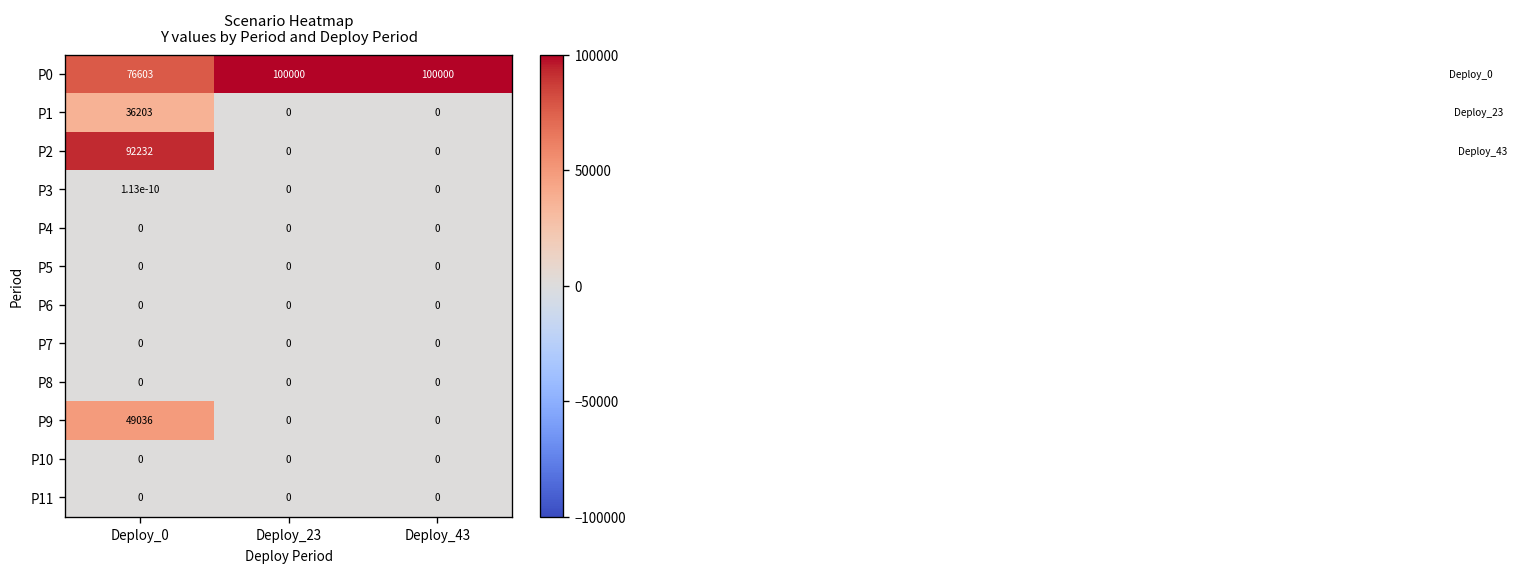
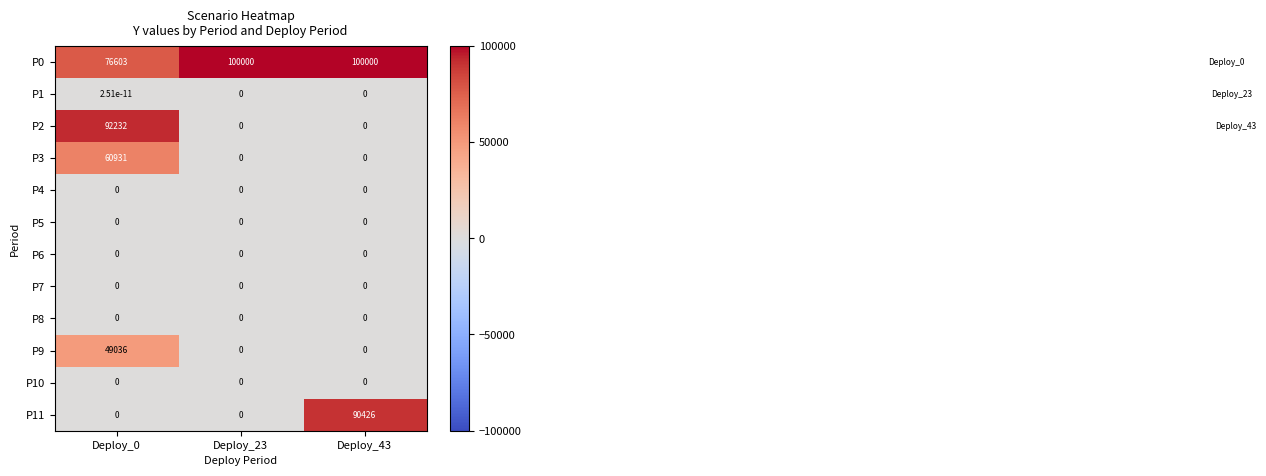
  {
    "P0": {
      "Deploy_0": "76603",
      "Deploy_23": "100000",
      "Deploy_43": "100000"
    },
    "P1": {
-     "Deploy_0": "36203",
+     "Deploy_0": "2.51e-11",
      "Deploy_23": "0",
      "Deploy_43": "0"
    },
    "P2": {
      "Deploy_0": "92232",
      "Deploy_23": "0",
      "Deploy_43": "0"
    },
    "P3": {
-     "Deploy_0": "1.13e-10",
+     "Deploy_0": "60931",
      "Deploy_23": "0",
      "Deploy_43": "0"
    },
    "P4": {
      "Deploy_0": "0",
      "Deploy_23": "0",
      "Deploy_43": "0"
    },
    "P5": {
      "Deploy_0": "0",
      "Deploy_23": "0",
      "Deploy_43": "0"
    },
    "P6": {
      "Deploy_0": "0",
      "Deploy_23": "0",
      "Deploy_43": "0"
    },
    "P7": {
      "Deploy_0": "0",
      "Deploy_23": "0",
      "Deploy_43": "0"
    },
    "P8": {
      "Deploy_0": "0",
      "Deploy_23": "0",
      "Deploy_43": "0"
    },
    "P9": {
      "Deploy_0": "49036",
      "Deploy_23": "0",
      "Deploy_43": "0"
    },
    "P10": {
      "Deploy_0": "0",
      "Deploy_23": "0",
      "Deploy_43": "0"
    },
    "P11": {
      "Deploy_0": "0",
      "Deploy_23": "0",
-     "Deploy_43": "0"
+     "Deploy_43": "90426"
    }
  }
